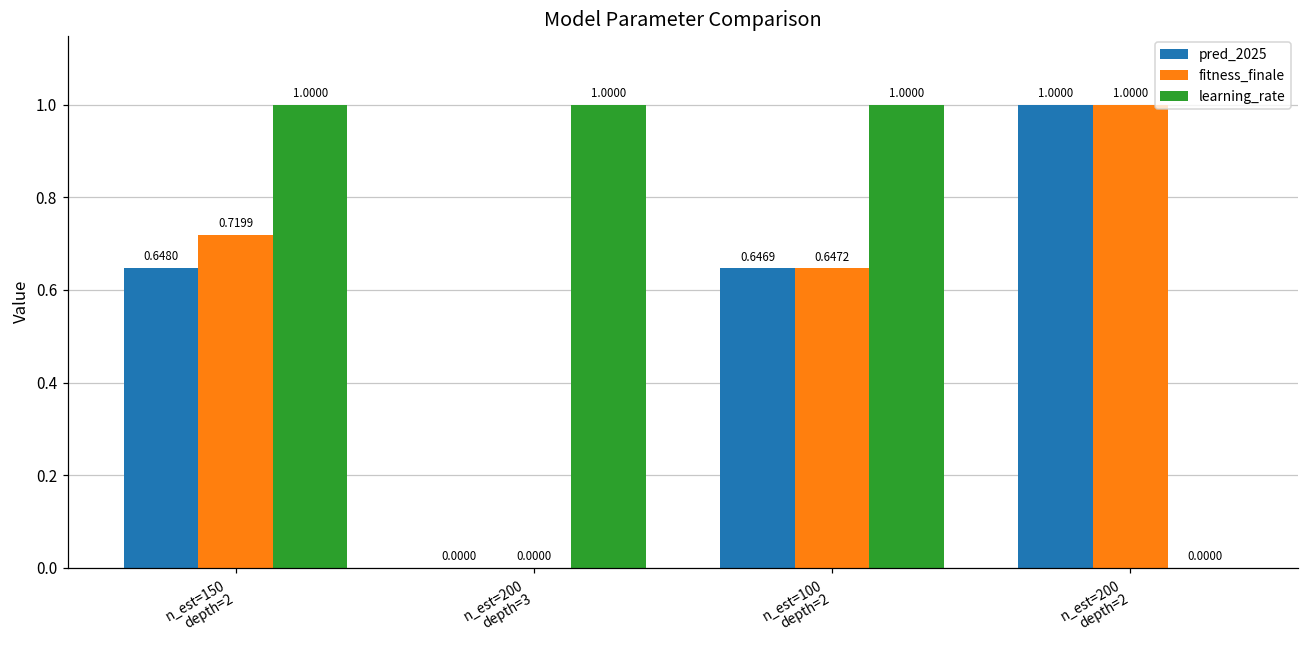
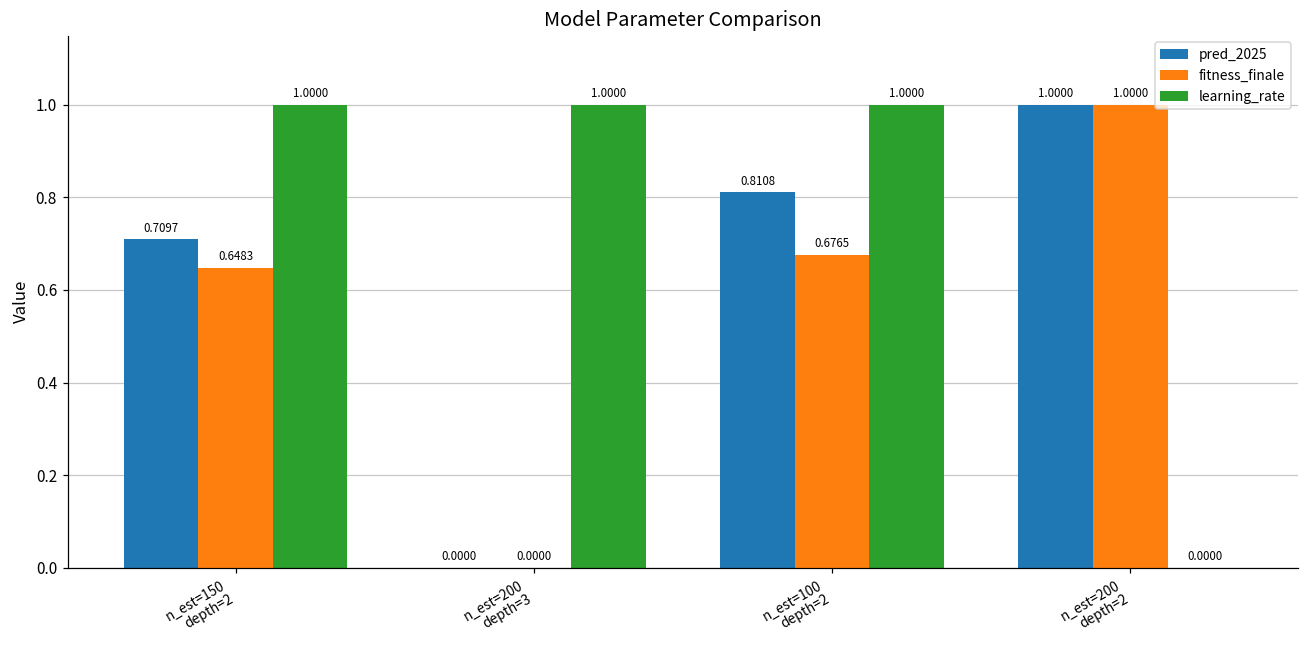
  {
    "pred_2025": {
-     "n_est=150 depth=2": 0.6480,
+     "n_est=150 depth=2": 0.7097,
      "n_est=200 depth=3": 0.0000,
-     "n_est=100 depth=2": 0.6469,
+     "n_est=100 depth=2": 0.8108,
      "n_est=200 depth=2": 1.0000
    },
    "fitness_finale": {
-     "n_est=150 depth=2": 0.7199,
+     "n_est=150 depth=2": 0.6483,
      "n_est=200 depth=3": 0.0000,
-     "n_est=100 depth=2": 0.6472,
+     "n_est=100 depth=2": 0.6765,
      "n_est=200 depth=2": 1.0000
    },
    "learning_rate": {
      "n_est=150 depth=2": 1.0000,
      "n_est=200 depth=3": 1.0000,
      "n_est=100 depth=2": 1.0000,
      "n_est=200 depth=2": 0.0000
    }
  }
